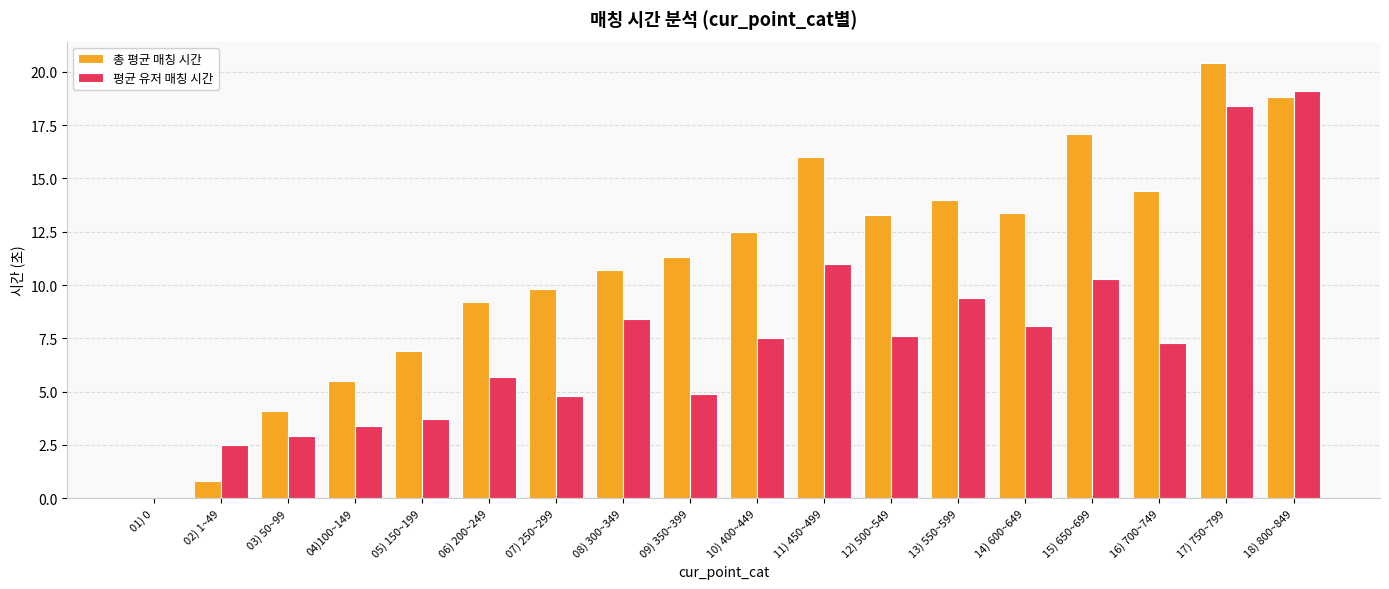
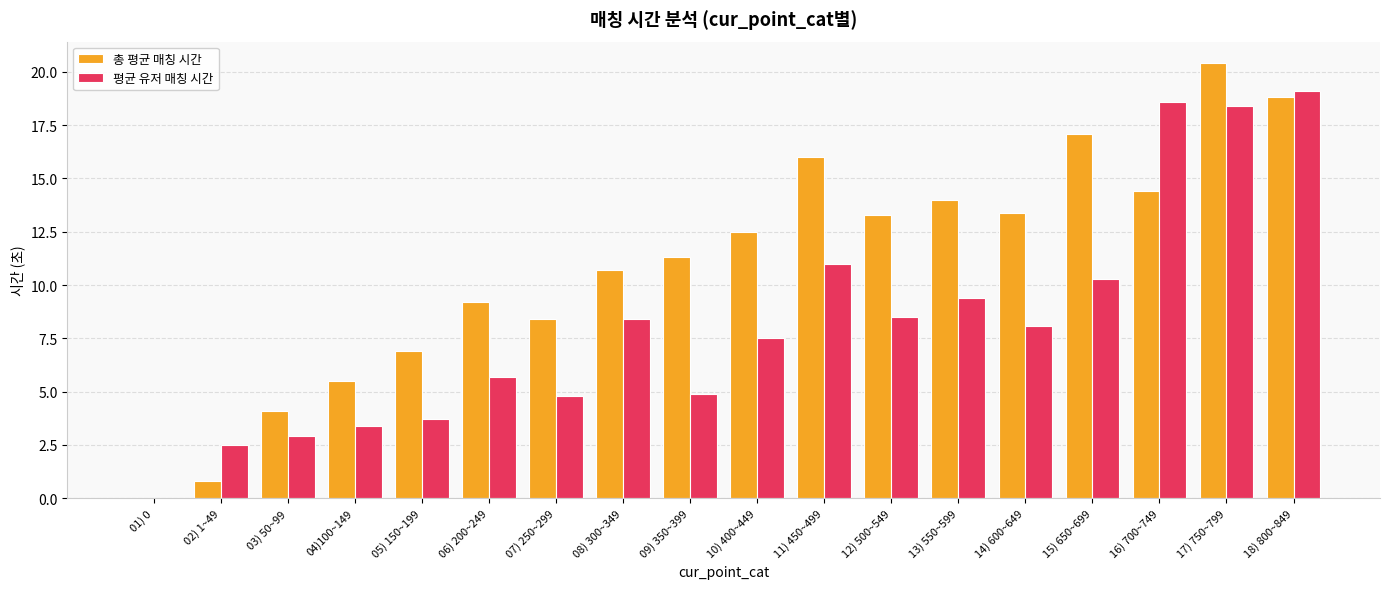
  {
    "총 평균 매칭 시간": {
      "01) 0": 0.0,
      "02) 1~49": 0.8,
      "03) 50~99": 4.1,
      "04)100~149": 5.5,
      "05) 150~199": 6.9,
      "06) 200~249": 9.2,
-     "07) 250~299": 9.8,
+     "07) 250~299": 8.4,
      "08) 300~349": 10.7,
      "09) 350~399": 11.3,
      "10) 400~449": 12.5,
      "11) 450~499": 16.0,
      "12) 500~549": 13.3,
      "13) 550~599": 14.0,
      "14) 600~649": 13.4,
      "15) 650~699": 17.1,
      "16) 700~749": 14.4,
      "17) 750~799": 20.4,
      "18) 800~849": 18.8
    },
    "평균 유저 매칭 시간": {
      "01) 0": 0.0,
      "02) 1~49": 2.5,
      "03) 50~99": 2.9,
      "04)100~149": 3.4,
      "05) 150~199": 3.7,
      "06) 200~249": 5.7,
      "07) 250~299": 4.8,
      "08) 300~349": 8.4,
      "09) 350~399": 4.9,
      "10) 400~449": 7.5,
      "11) 450~499": 11.0,
-     "12) 500~549": 7.6,
+     "12) 500~549": 8.5,
      "13) 550~599": 9.4,
      "14) 600~649": 8.1,
      "15) 650~699": 10.3,
-     "16) 700~749": 7.3,
+     "16) 700~749": 18.6,
      "17) 750~799": 18.4,
      "18) 800~849": 19.1
    }
  }
